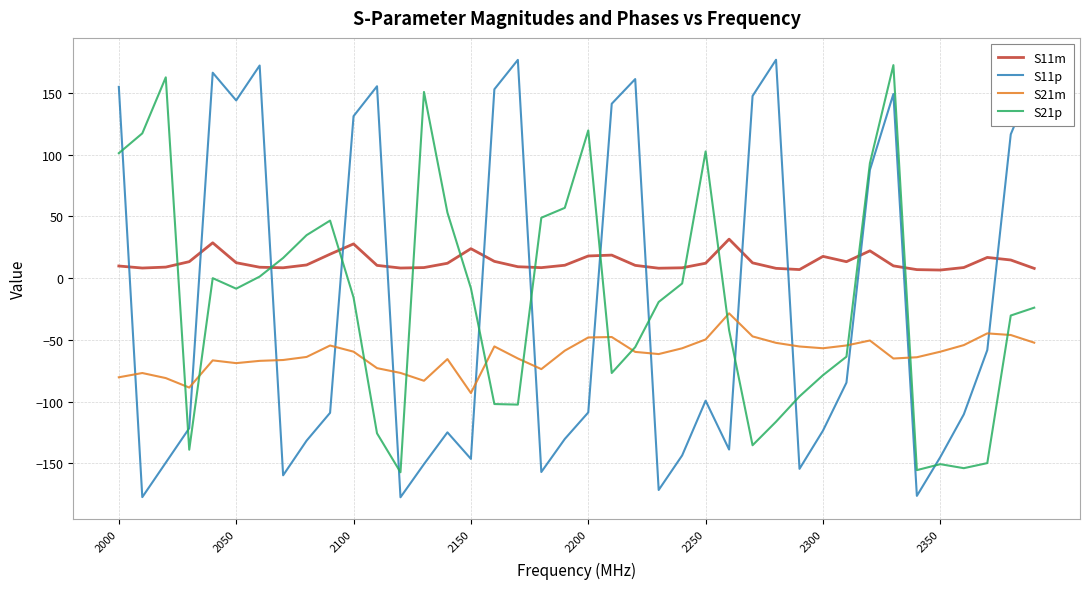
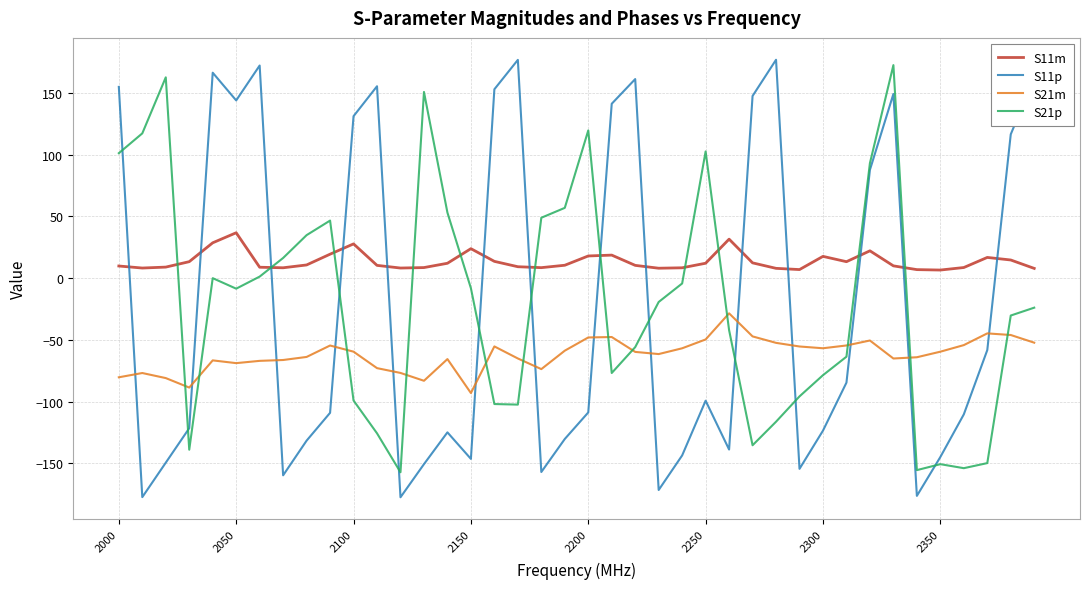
  {
    "S11m": {
      "2000": 10,
-     "2050": 13,
+     "2050": 37,
      "2100": 28,
      "2150": 24,
      "2200": 18,
      "2250": 12,
      "2300": 18,
      "2350": 7
    },
    "S11p": {
      "2000": 155,
      "2050": 144,
      "2100": 131,
      "2150": -146,
      "2200": -109,
      "2250": -99,
      "2300": -123,
      "2350": -145
    },
    "S21m": {
      "2000": -80,
      "2050": -69,
      "2100": -60,
      "2150": -93,
      "2200": -48,
      "2250": -50,
      "2300": -57,
      "2350": -60
    },
    "S21p": {
      "2000": 101,
      "2050": -8,
-     "2100": -16,
+     "2100": -99,
      "2150": -8,
      "2200": 120,
      "2250": 103,
      "2300": -79,
      "2350": -151
    }
  }
